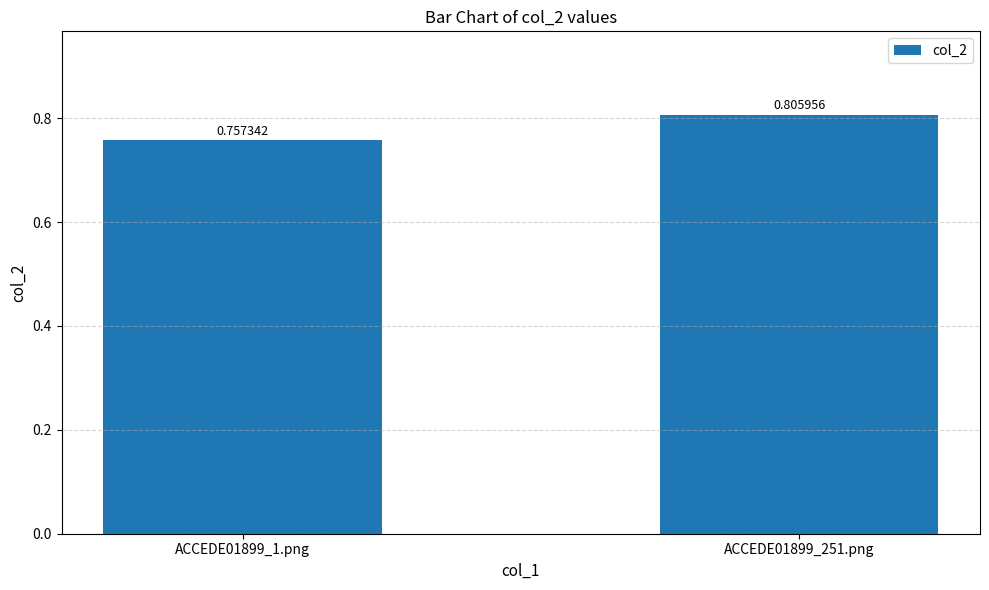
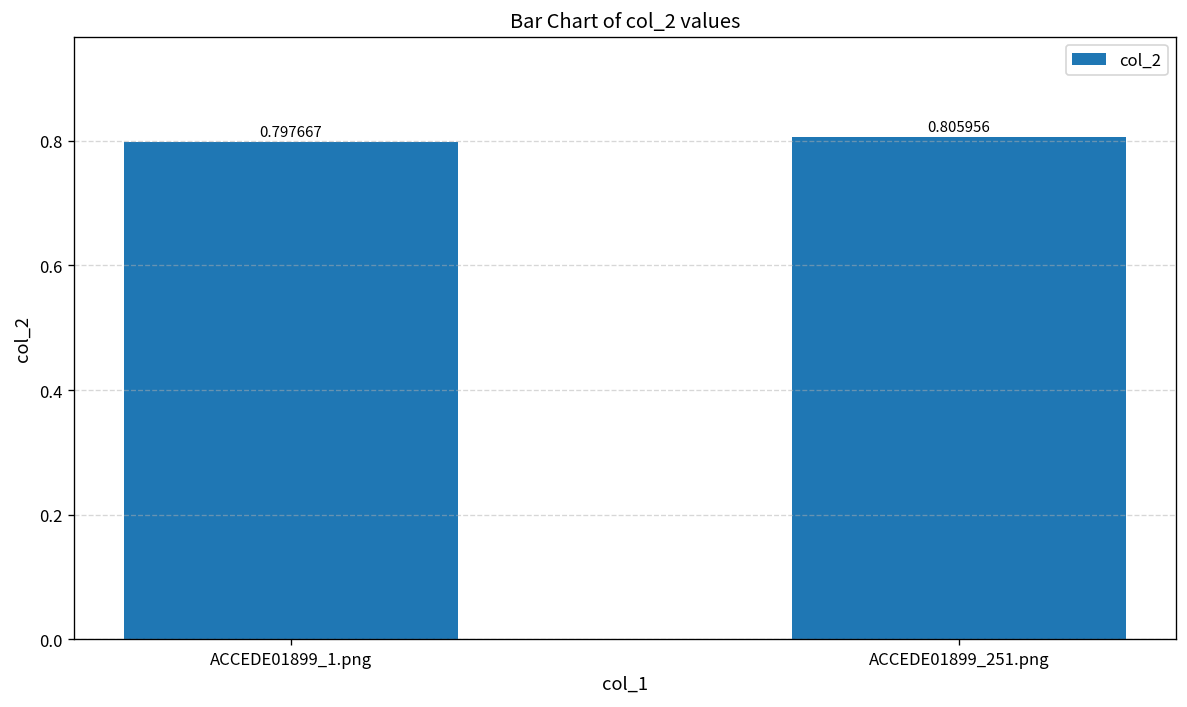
  {
-   "ACCEDE01899_1.png": 0.757342,
+   "ACCEDE01899_1.png": 0.797667,
    "ACCEDE01899_251.png": 0.805956
  }
